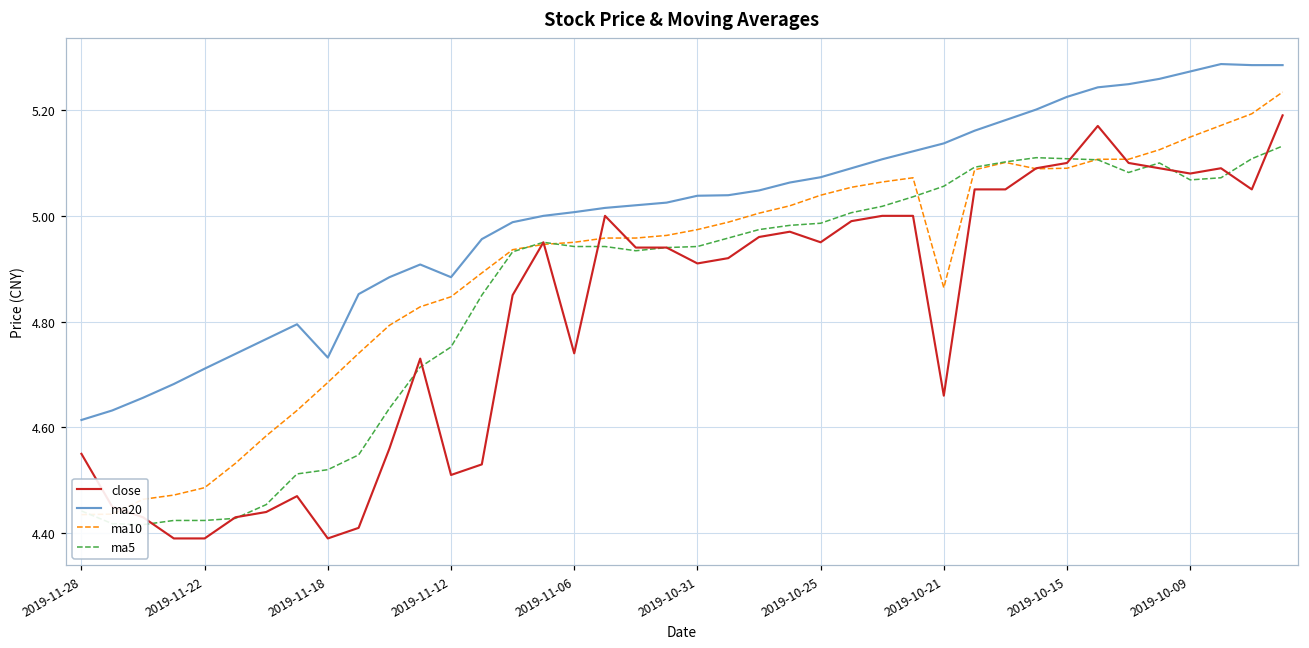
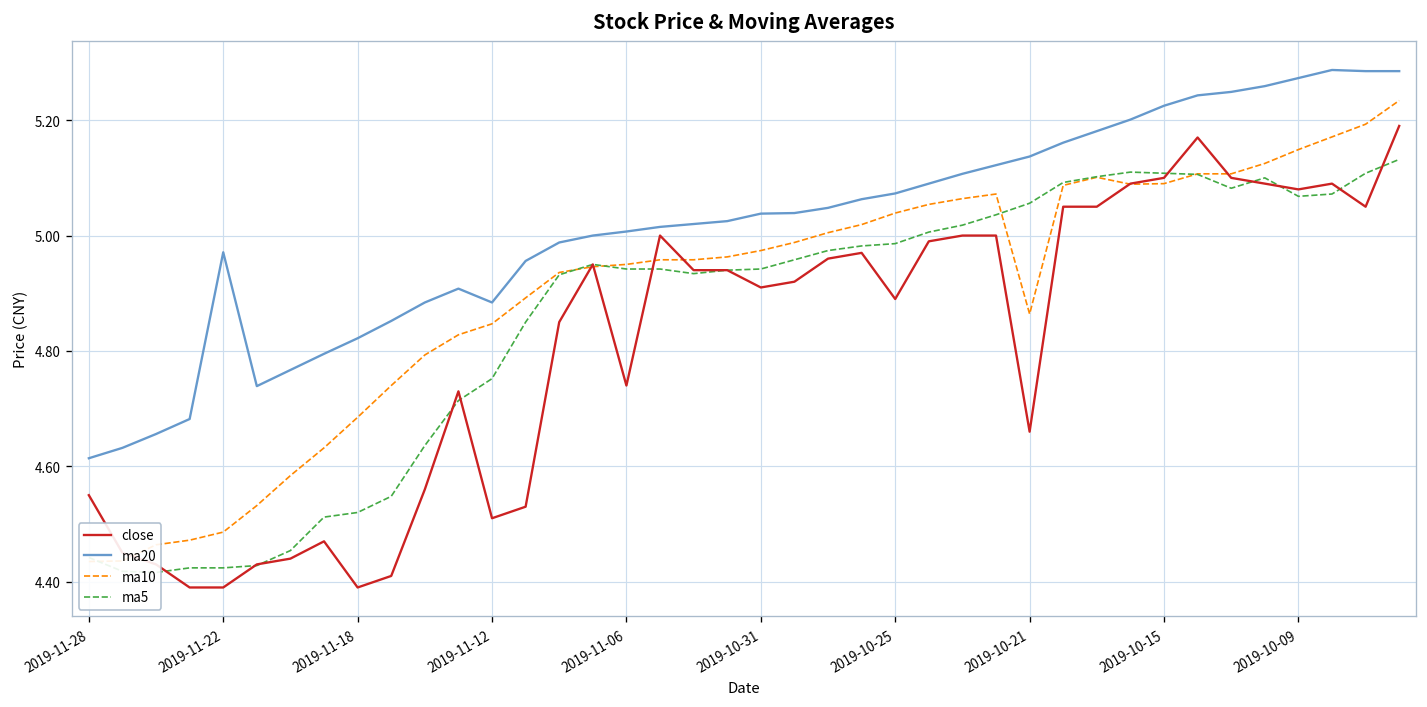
  {
    "close": {
      "2019-11-28": 4.55,
      "2019-11-22": 4.39,
      "2019-11-18": 4.39,
      "2019-11-12": 4.51,
      "2019-11-06": 4.74,
      "2019-10-31": 4.91,
-     "2019-10-25": 4.95,
+     "2019-10-25": 4.89,
      "2019-10-21": 4.66,
      "2019-10-15": 5.10,
      "2019-10-09": 5.08
    },
    "ma20": {
      "2019-11-28": 4.61,
-     "2019-11-22": 4.71,
-     "2019-11-18": 4.73,
+     "2019-11-22": 4.97,
+     "2019-11-18": 4.82,
      "2019-11-12": 4.88,
      "2019-11-06": 5.01,
      "2019-10-31": 5.04,
      "2019-10-25": 5.07,
      "2019-10-21": 5.14,
      "2019-10-15": 5.23,
      "2019-10-09": 5.27
    },
    "ma10": {
      "2019-11-22": 4.49,
      "2019-11-18": 4.69,
      "2019-11-12": 4.85,
      "2019-11-06": 4.95,
      "2019-10-31": 4.97,
      "2019-10-25": 5.04,
      "2019-10-21": 4.86,
      "2019-10-15": 5.09,
      "2019-10-09": 5.15
    },
    "ma5": {
      "2019-11-22": 4.42,
      "2019-11-18": 4.52,
      "2019-11-12": 4.75,
      "2019-11-06": 4.94,
      "2019-10-31": 4.94,
      "2019-10-25": 4.99,
      "2019-10-21": 5.06,
      "2019-10-15": 5.11,
      "2019-10-09": 5.07
    }
  }
